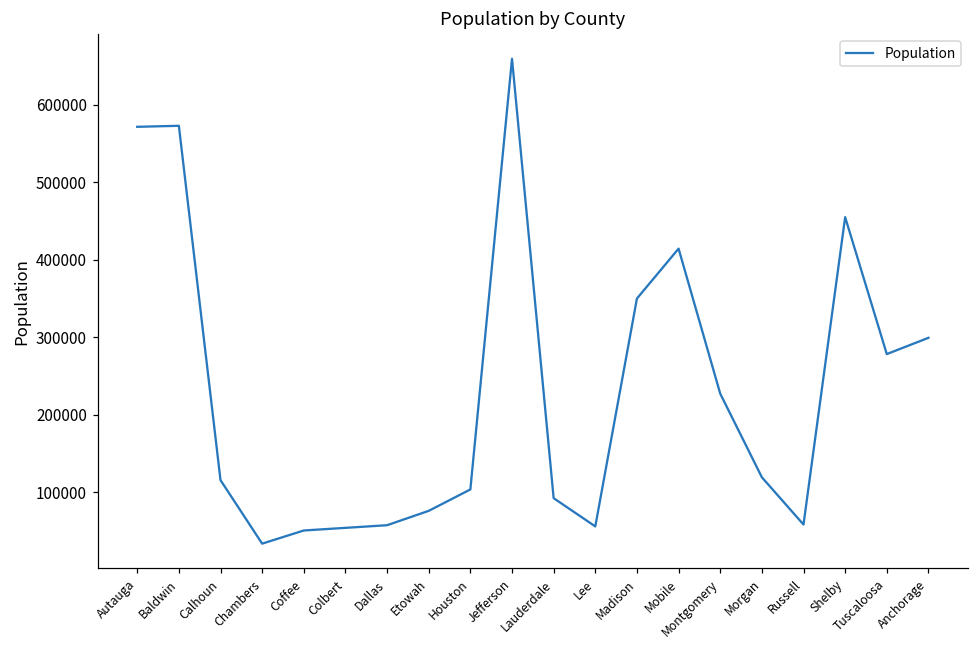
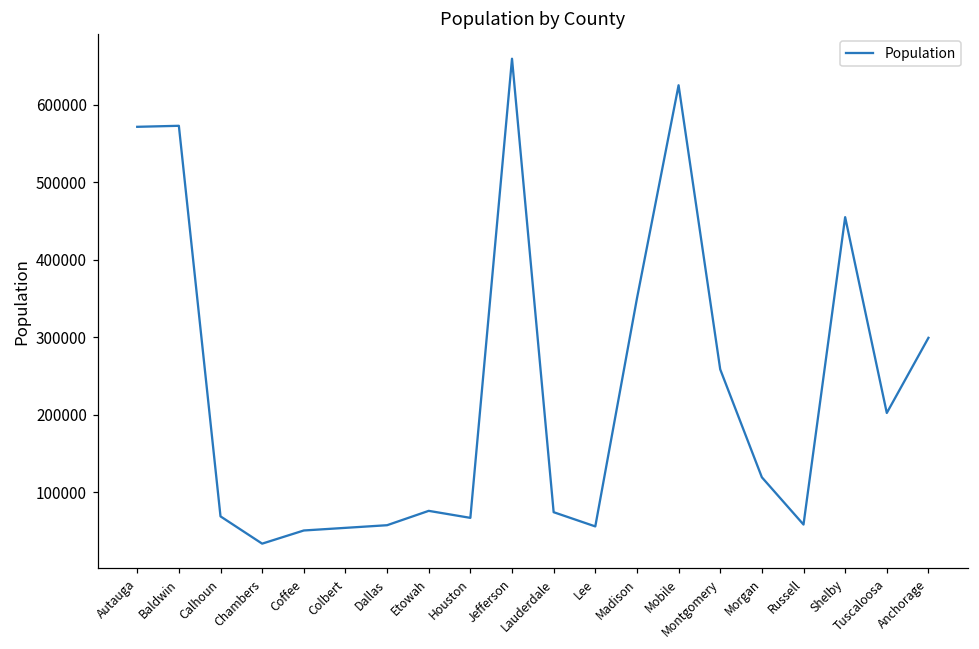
  {
    "Autauga": 570000,
    "Baldwin": 570000,
-   "Calhoun": 120000,
+   "Calhoun": 70000,
    "Chambers": 30000,
    "Coffee": 50000,
    "Colbert": 50000,
    "Dallas": 60000,
    "Etowah": 80000,
-   "Houston": 100000,
+   "Houston": 70000,
    "Jefferson": 660000,
-   "Lauderdale": 90000,
+   "Lauderdale": 70000,
    "Lee": 60000,
    "Madison": 350000,
-   "Mobile": 410000,
-   "Montgomery": 230000,
+   "Mobile": 620000,
+   "Montgomery": 260000,
    "Morgan": 120000,
    "Russell": 60000,
    "Shelby": 450000,
-   "Tuscaloosa": 280000,
+   "Tuscaloosa": 200000,
    "Anchorage": 300000
  }
